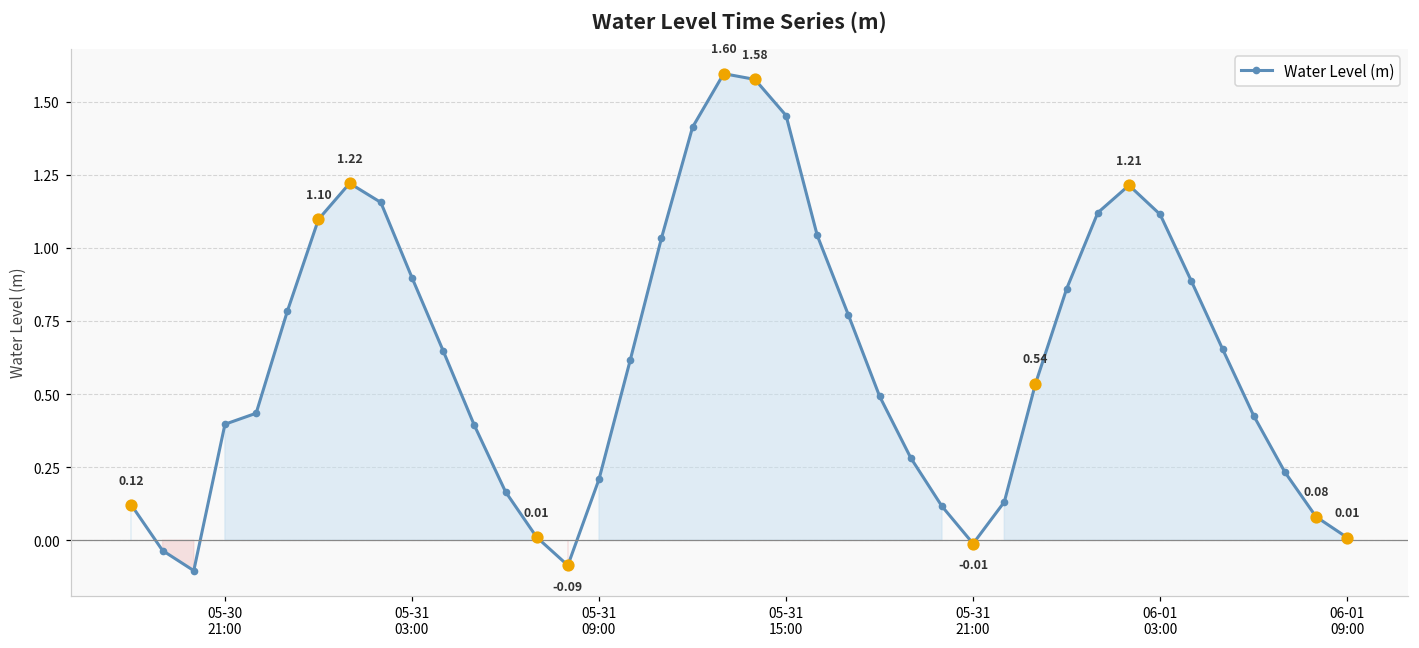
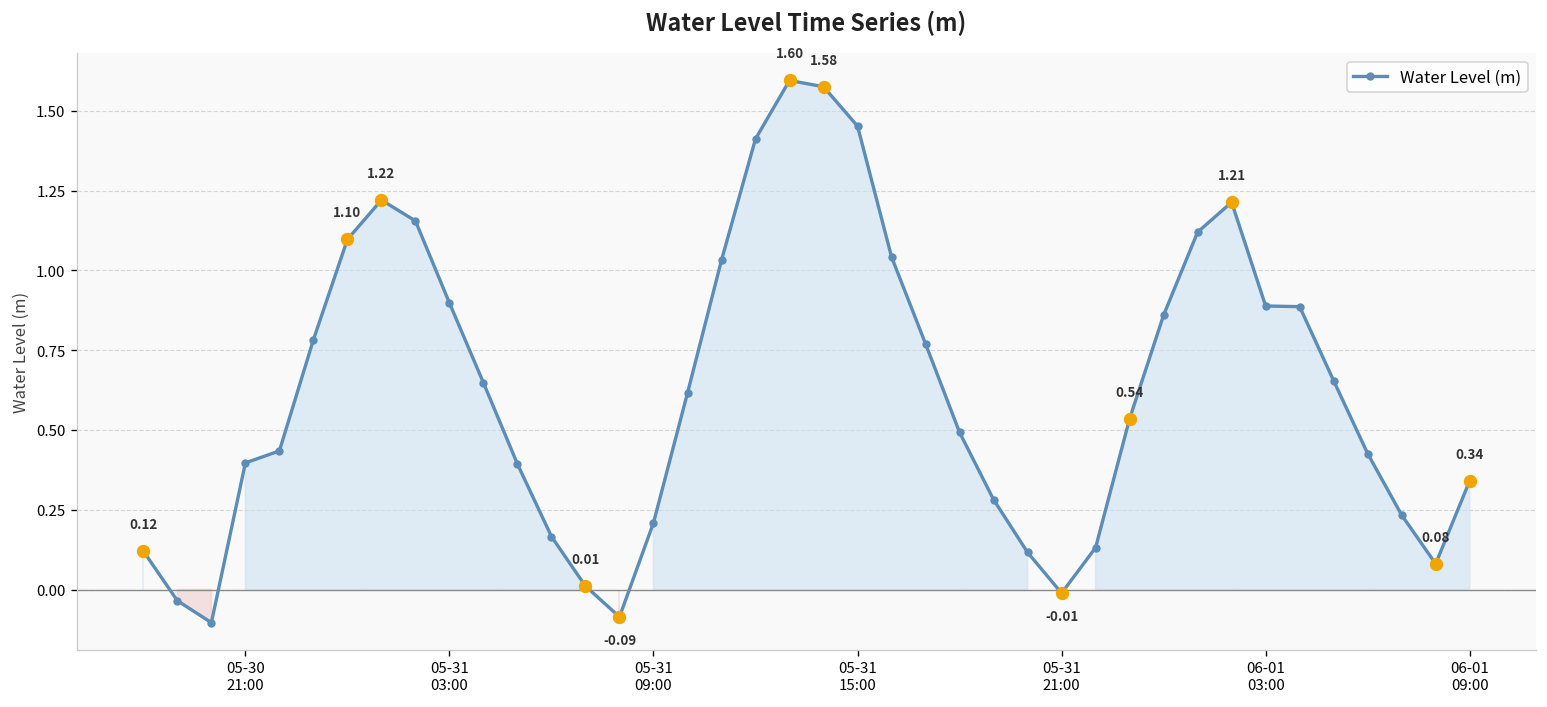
  {
    "Water Level (m)": {
-     "06-01 03:00": 1.11,
-     "06-01 09:00": 0.01
+     "06-01 03:00": 0.89,
+     "06-01 09:00": 0.34
    }
  }
